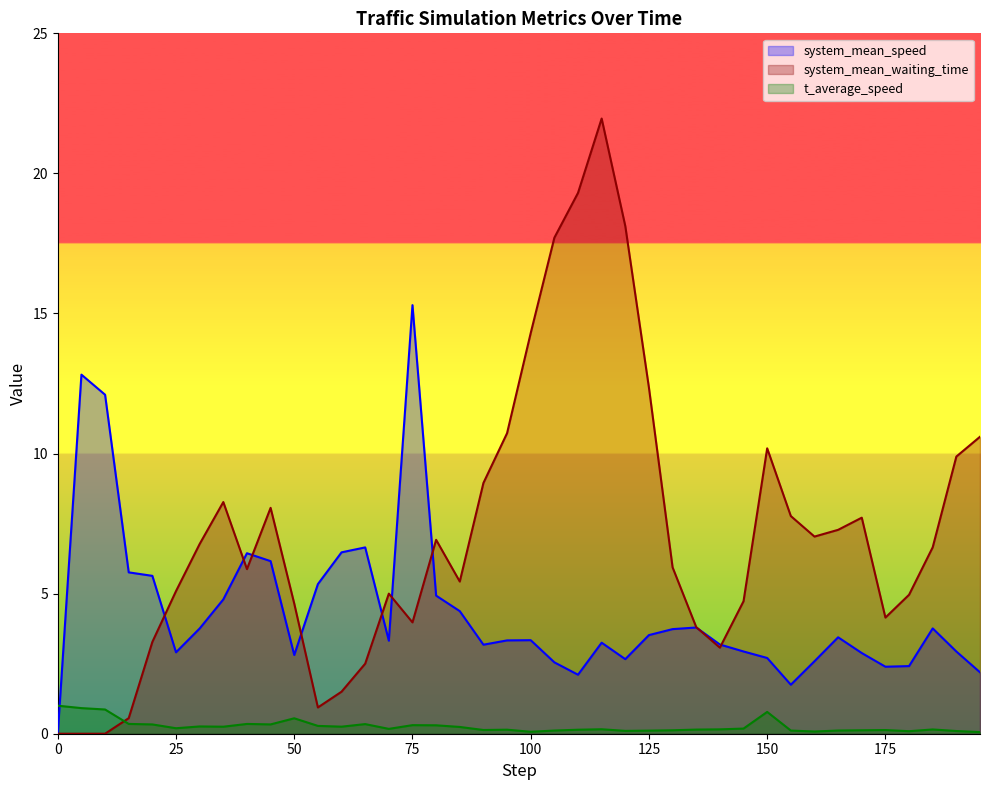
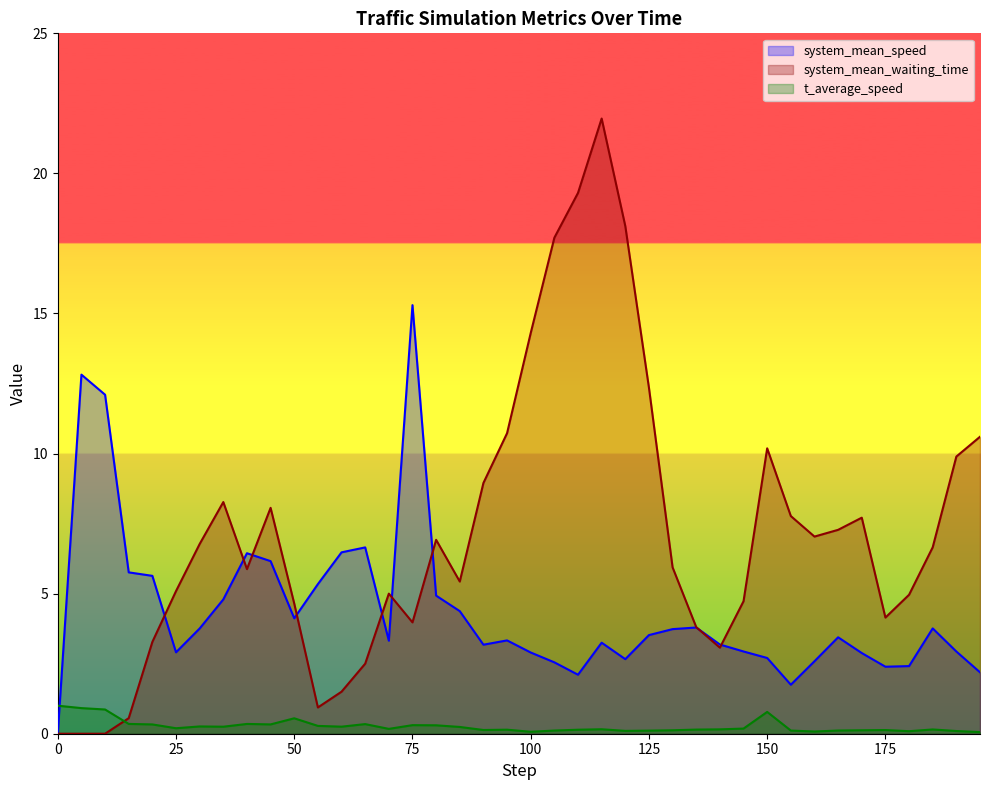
  {
    "system_mean_speed": {
      "25": 2.9,
-     "50": 2.8,
+     "50": 4.1,
      "75": 15.3,
-     "100": 3.3,
+     "100": 2.9,
      "125": 3.5,
      "150": 2.7,
      "175": 2.4
    },
    "system_mean_waiting_time": {
      "25": 5.1,
      "50": 4.6,
      "75": 4.0,
      "100": 14.3,
      "125": 12.3,
      "150": 10.2,
      "175": 4.1
    },
    "t_average_speed": {
      "0": 1.0,
      "25": 0.2,
      "50": 0.6,
      "75": 0.3,
      "100": 0.1,
      "125": 0.1,
      "150": 0.8,
      "175": 0.1
    }
  }
